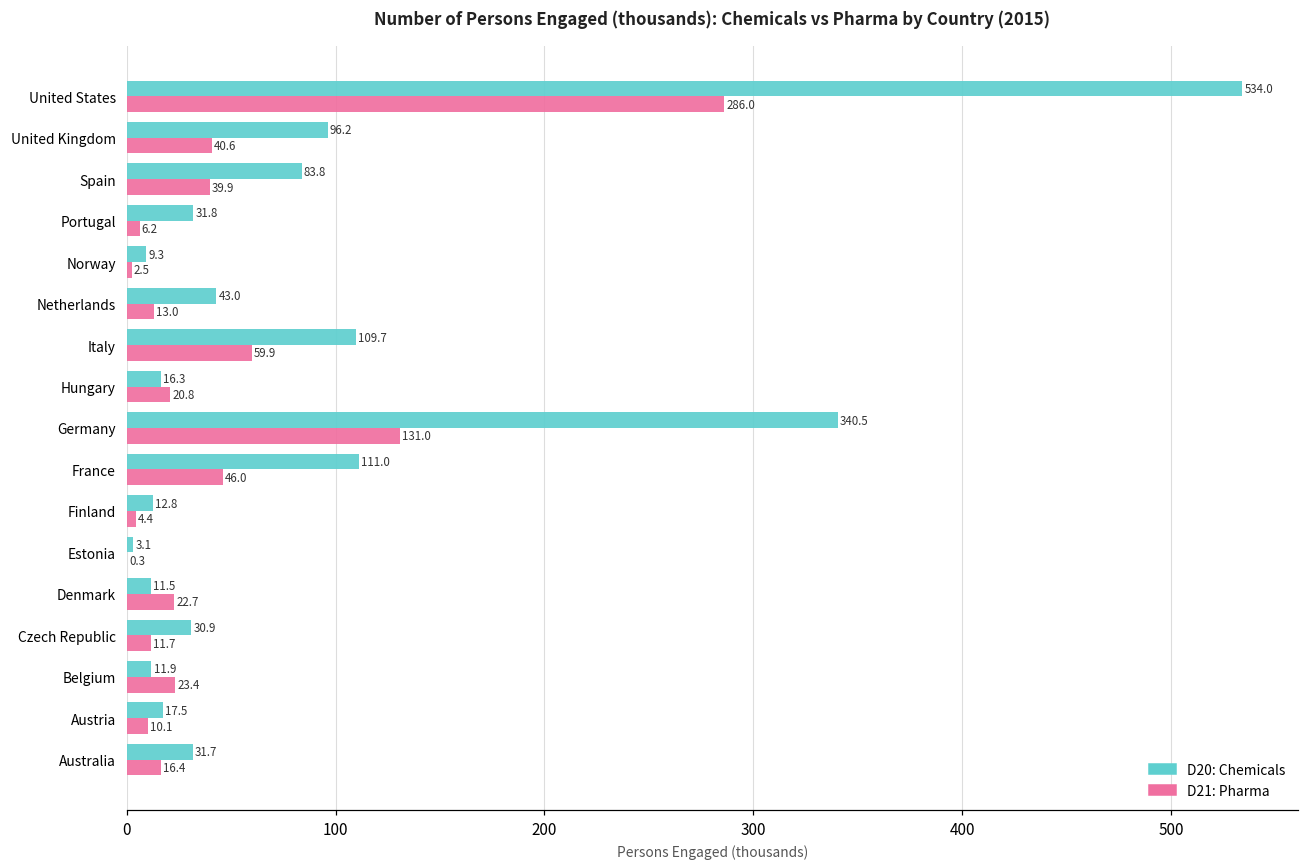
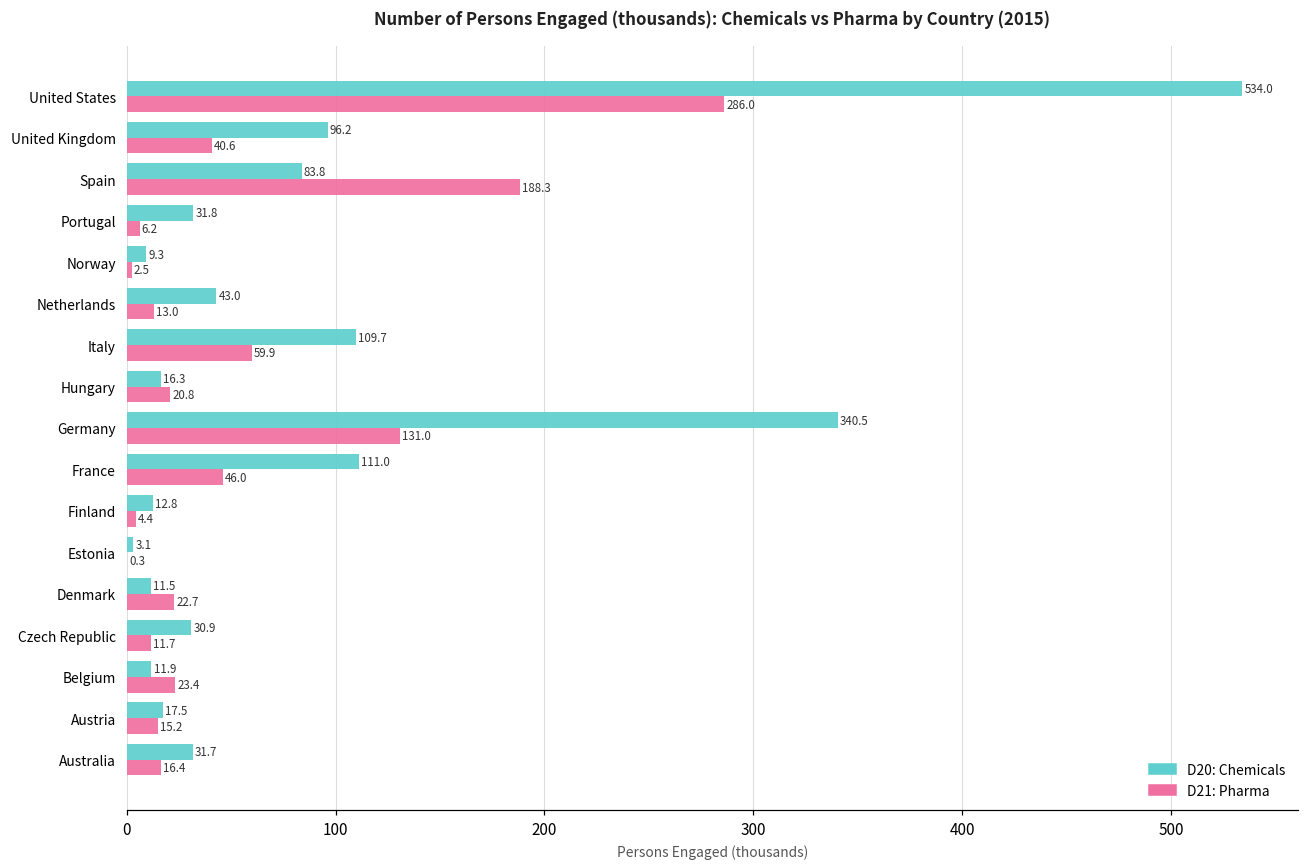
  {
    "D20: Chemicals": {
      "United States": 534.0,
      "United Kingdom": 96.2,
      "Spain": 83.8,
      "Portugal": 31.8,
      "Norway": 9.3,
      "Netherlands": 43.0,
      "Italy": 109.7,
      "Hungary": 16.3,
      "Germany": 340.5,
      "France": 111.0,
      "Finland": 12.8,
      "Estonia": 3.1,
      "Denmark": 11.5,
      "Czech Republic": 30.9,
      "Belgium": 11.9,
      "Austria": 17.5,
      "Australia": 31.7
    },
    "D21: Pharma": {
      "United States": 286.0,
      "United Kingdom": 40.6,
-     "Spain": 39.9,
+     "Spain": 188.3,
      "Portugal": 6.2,
      "Norway": 2.5,
      "Netherlands": 13.0,
      "Italy": 59.9,
      "Hungary": 20.8,
      "Germany": 131.0,
      "France": 46.0,
      "Finland": 4.4,
      "Estonia": 0.3,
      "Denmark": 22.7,
      "Czech Republic": 11.7,
      "Belgium": 23.4,
-     "Austria": 10.1,
+     "Austria": 15.2,
      "Australia": 16.4
    }
  }
